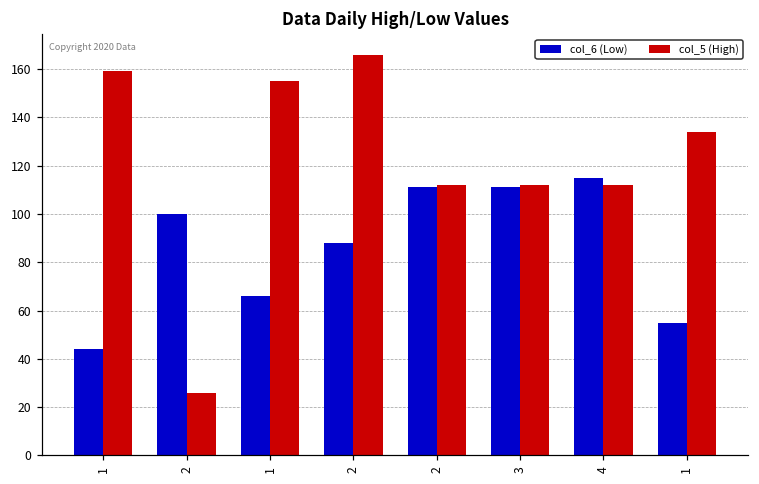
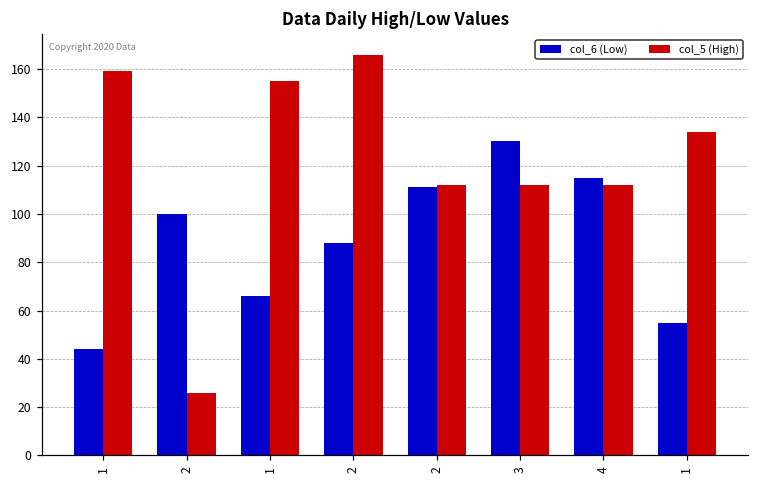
  {
    "col_6 (Low)": {
-     "3": 111,
+     "3": 130,
      "4": 115
    },
    "col_5 (High)": {
      "3": 112,
      "4": 112
    }
  }
